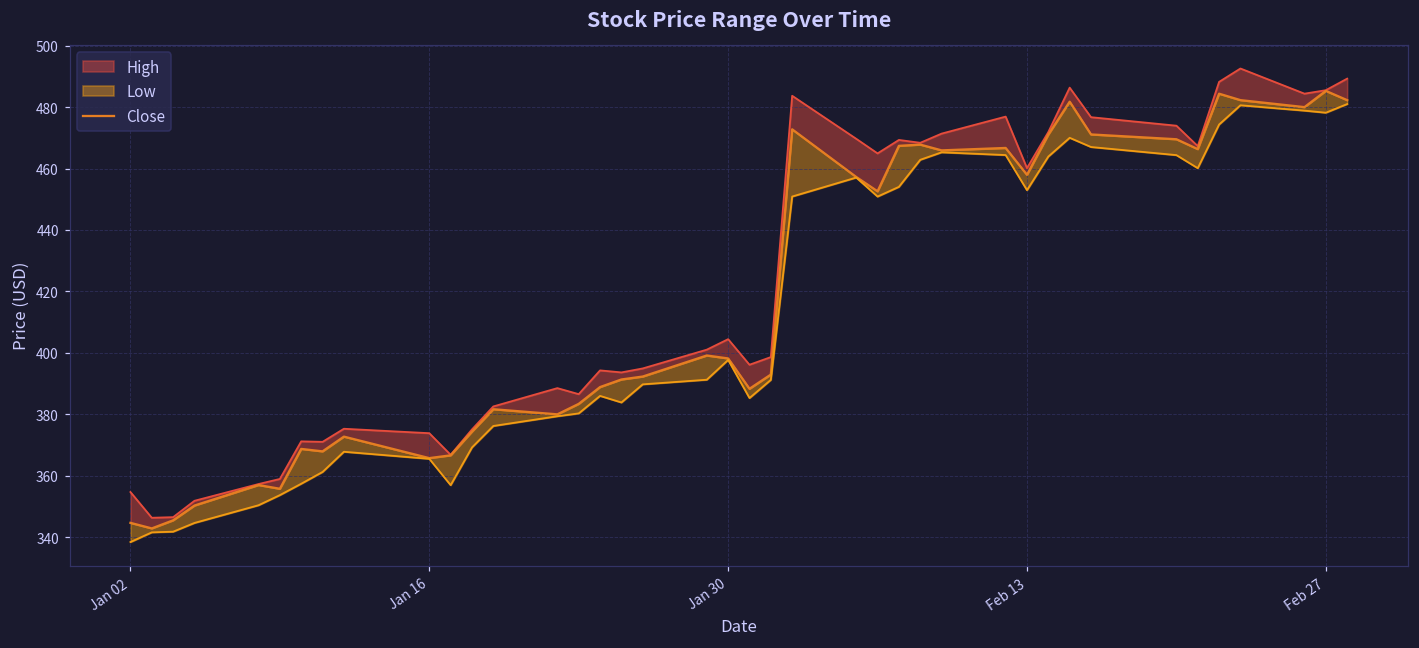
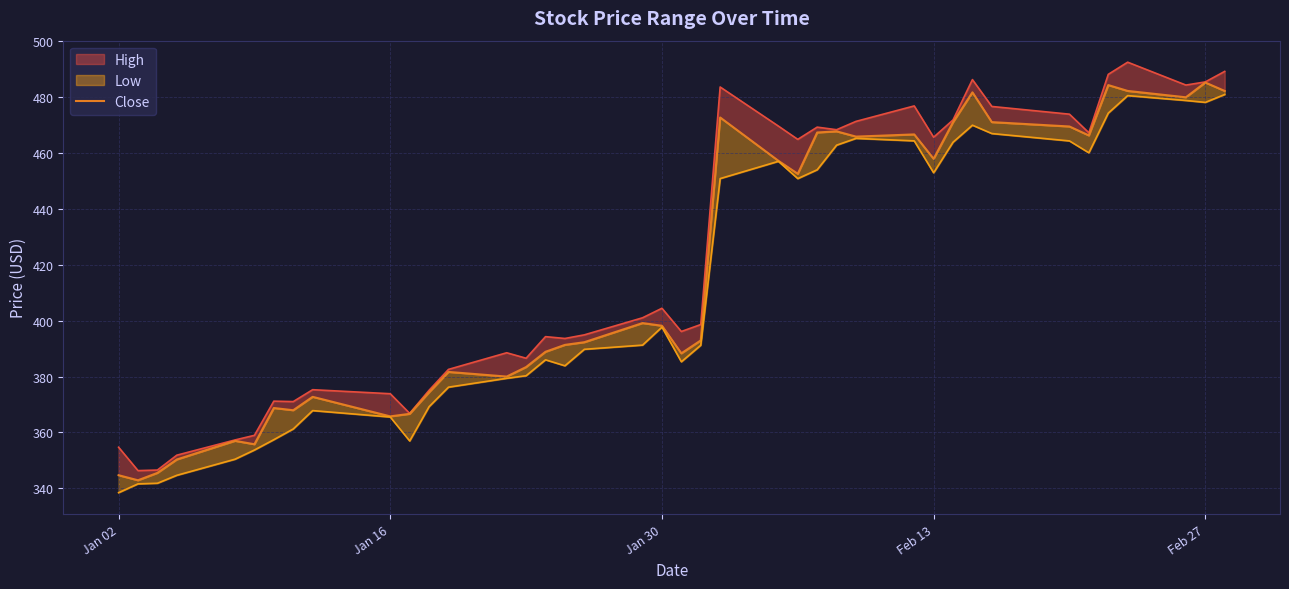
  {
    "High": {
      "Jan 02": 355,
      "Jan 16": 374,
      "Jan 30": 404,
-     "Feb 13": 460
+     "Feb 13": 466
    }
  }
